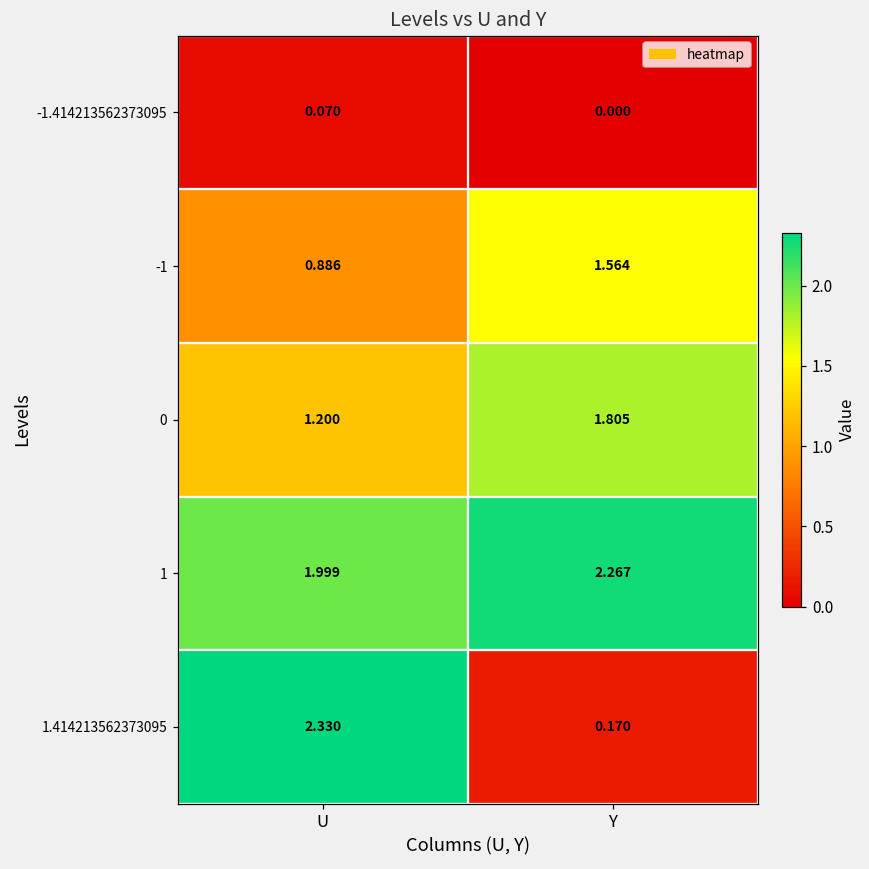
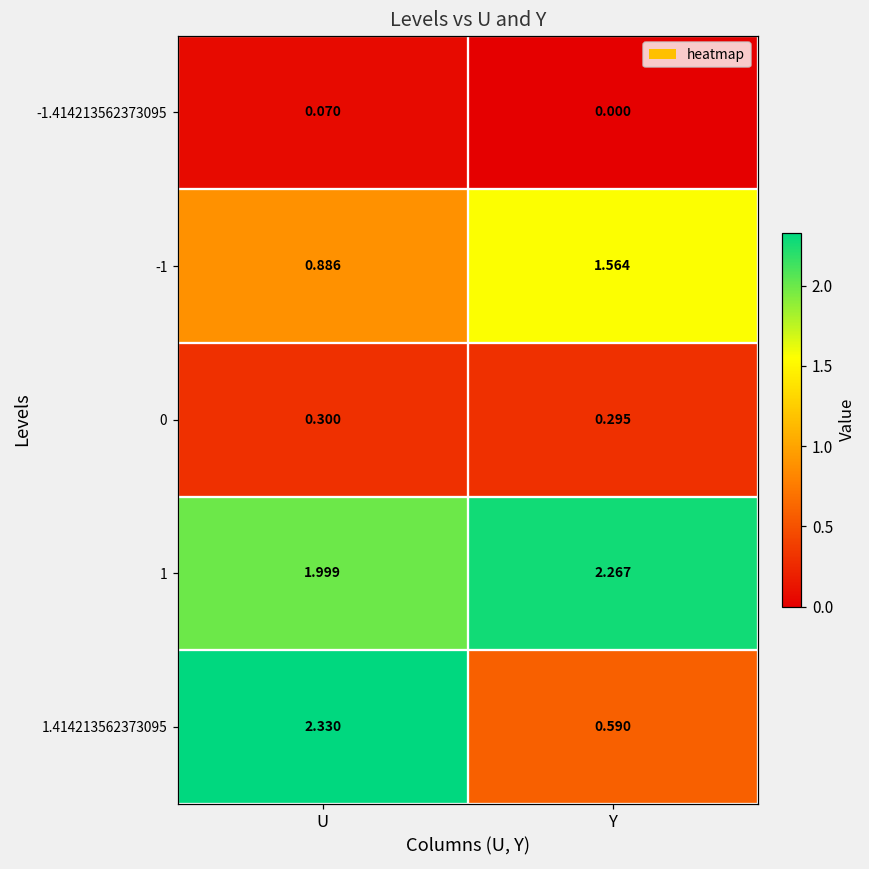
  {
    "-1.414213562373095": {
      "U": 0.070,
      "Y": 0.000
    },
    "-1": {
      "U": 0.886,
      "Y": 1.564
    },
    "0": {
-     "U": 1.200,
-     "Y": 1.805
+     "U": 0.300,
+     "Y": 0.295
    },
    "1": {
      "U": 1.999,
      "Y": 2.267
    },
    "1.414213562373095": {
      "U": 2.330,
-     "Y": 0.170
+     "Y": 0.590
    }
  }
